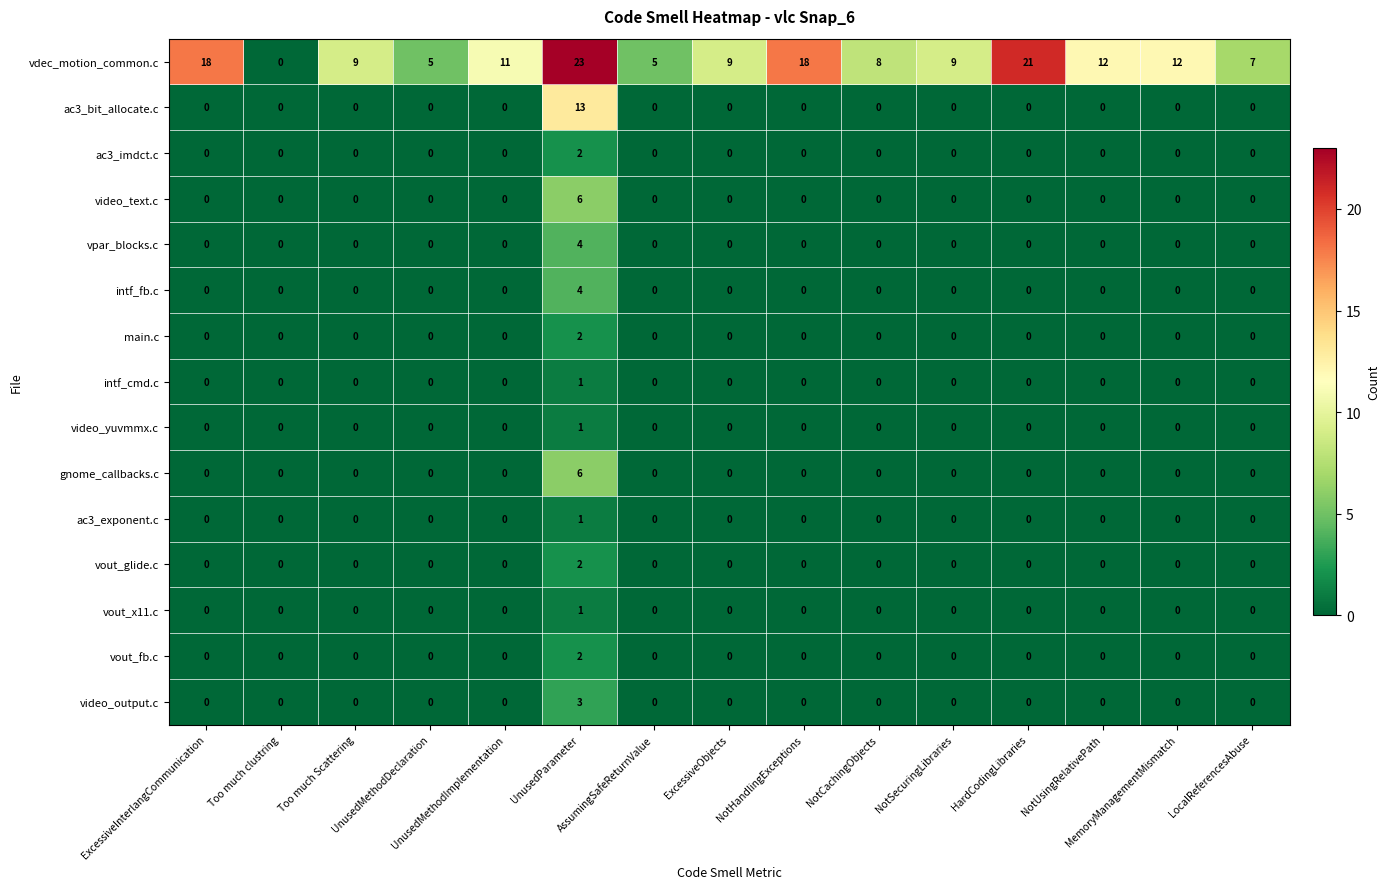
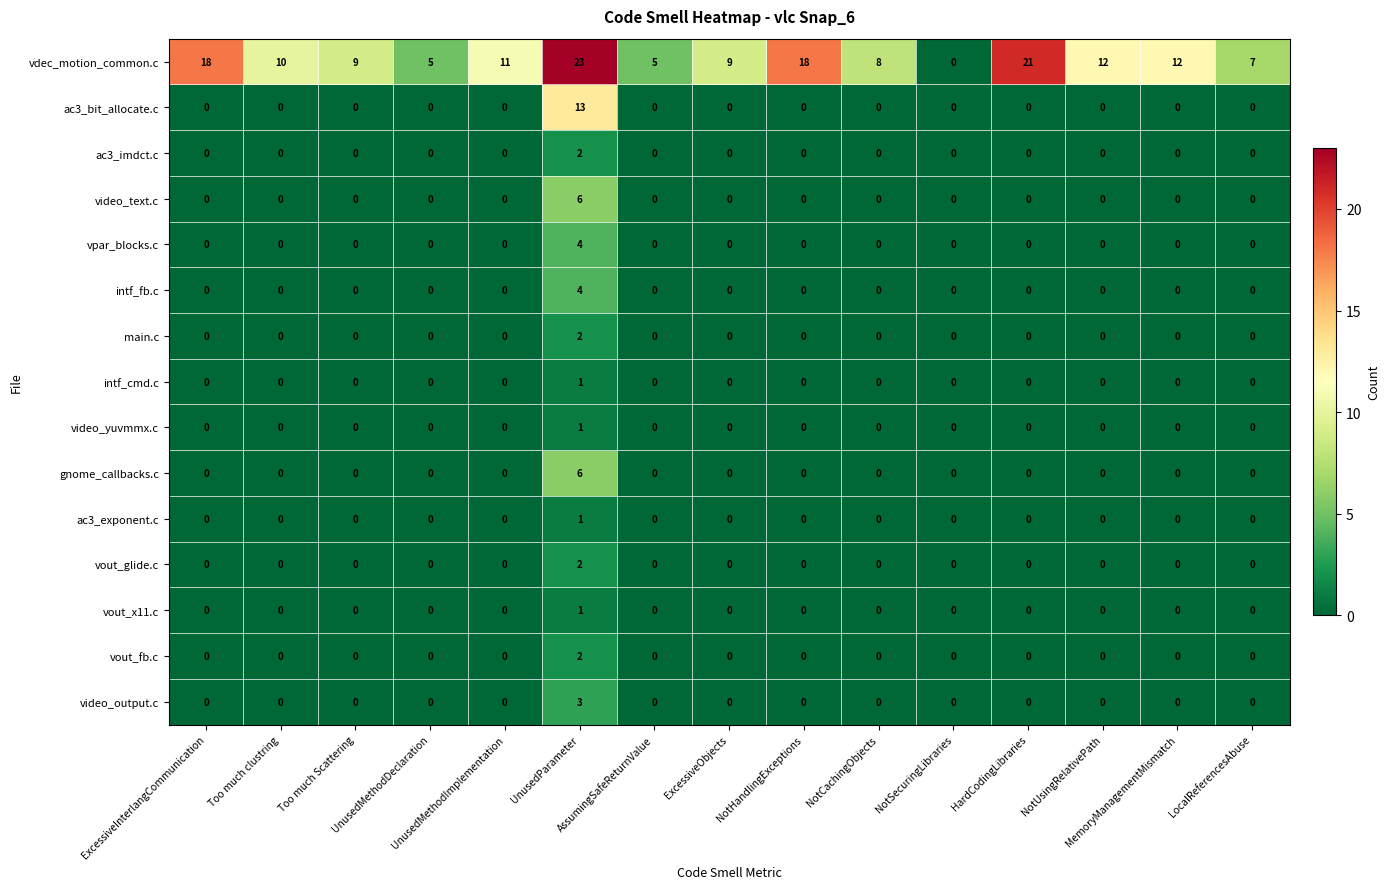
  {
    "vdec_motion_common.c": {
      "ExcessiveInterlangCommunication": 18,
-     "Too much clustring": 0,
+     "Too much clustring": 10,
      "Too much Scattering": 9,
      "UnusedMethodDeclaration": 5,
      "UnusedMethodImplementation": 11,
      "UnusedParameter": 23,
      "AssumingSafeReturnValue": 5,
      "ExcessiveObjects": 9,
      "NotHandlingExceptions": 18,
      "NotCachingObjects": 8,
-     "NotSecuringLibraries": 9,
+     "NotSecuringLibraries": 0,
      "HardCodingLibraries": 21,
      "NotUsingRelativePath": 12,
      "MemoryManagementMismatch": 12,
      "LocalReferencesAbuse": 7
    }
  }
